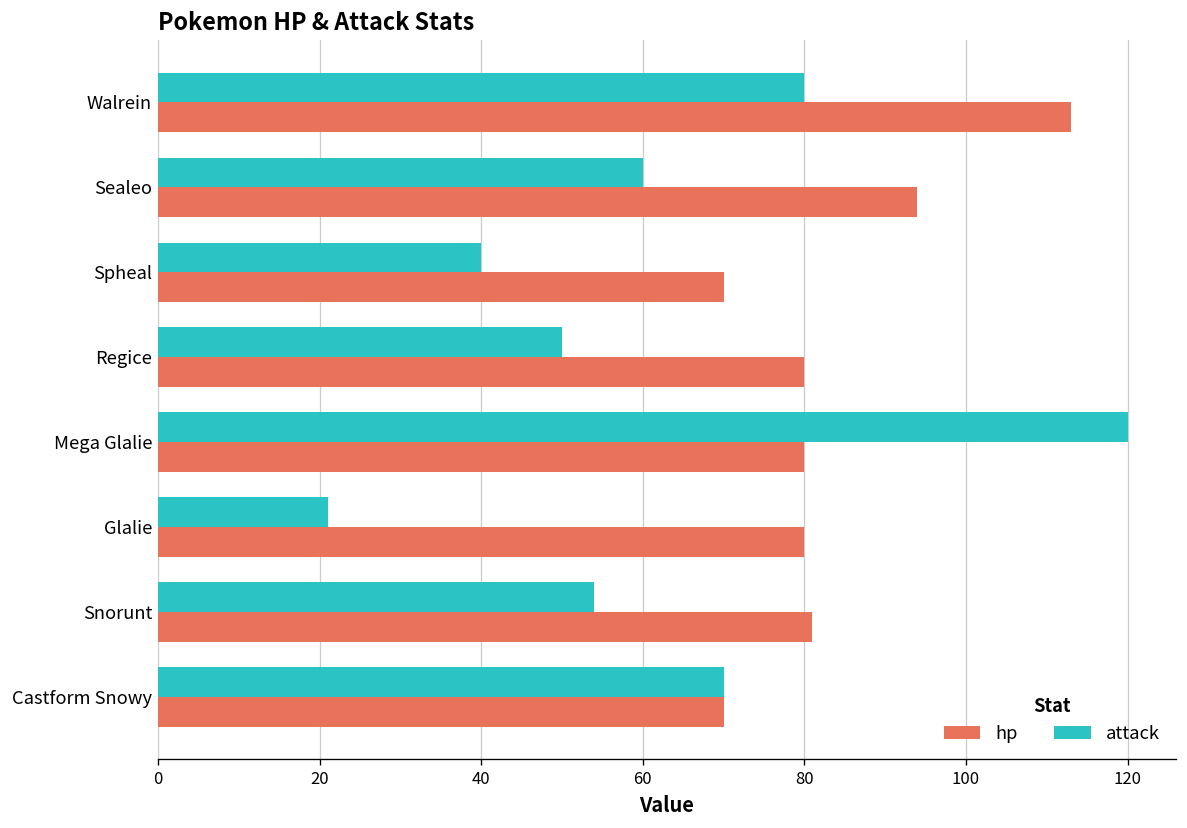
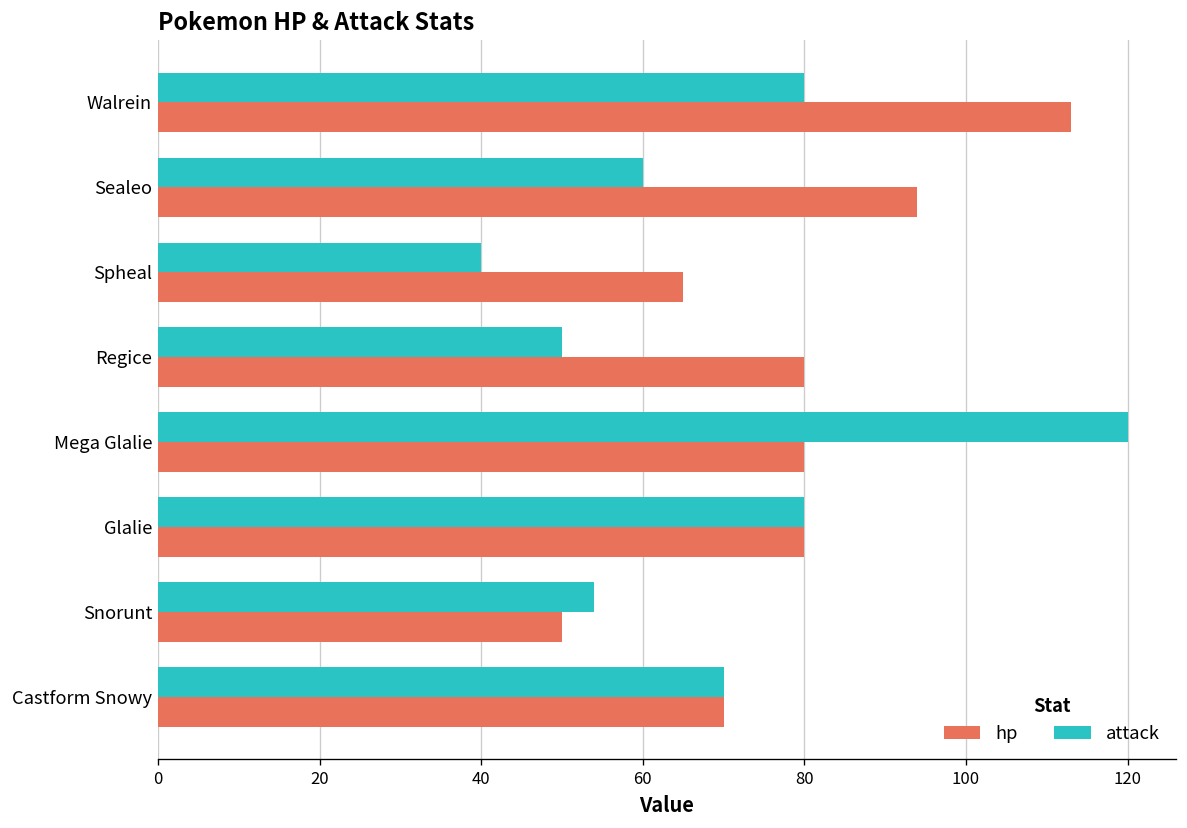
  {
    "hp": {
      "Walrein": 113,
      "Sealeo": 94,
-     "Spheal": 70,
+     "Spheal": 65,
      "Regice": 80,
      "Mega Glalie": 80,
      "Glalie": 80,
-     "Snorunt": 81,
+     "Snorunt": 50,
      "Castform Snowy": 70
    },
    "attack": {
      "Walrein": 80,
      "Sealeo": 60,
      "Spheal": 40,
      "Regice": 50,
      "Mega Glalie": 120,
-     "Glalie": 21,
+     "Glalie": 80,
      "Snorunt": 54,
      "Castform Snowy": 70
    }
  }
